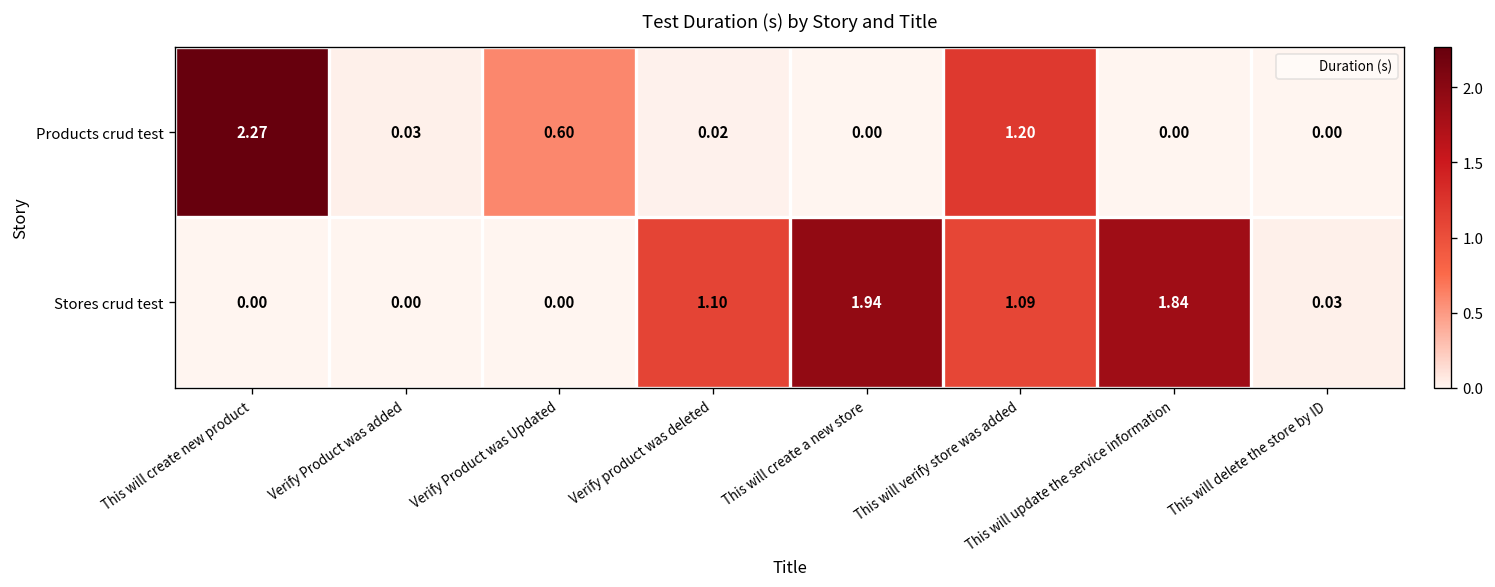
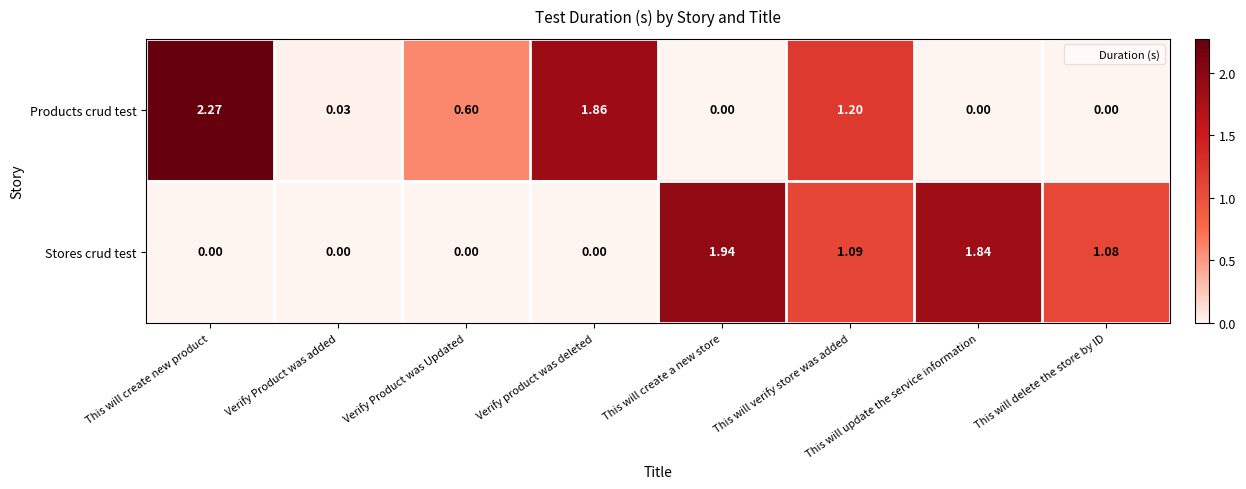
  {
    "Products crud test": {
      "This will create new product": 2.27,
      "Verify Product was added": 0.03,
      "Verify Product was Updated": 0.60,
-     "Verify product was deleted": 0.02,
+     "Verify product was deleted": 1.86,
      "This will create a new store": 0.00,
      "This will verify store was added": 1.20,
      "This will update the service information": 0.00,
      "This will delete the store by ID": 0.00
    },
    "Stores crud test": {
      "This will create new product": 0.00,
      "Verify Product was added": 0.00,
      "Verify Product was Updated": 0.00,
-     "Verify product was deleted": 1.10,
+     "Verify product was deleted": 0.00,
      "This will create a new store": 1.94,
      "This will verify store was added": 1.09,
      "This will update the service information": 1.84,
-     "This will delete the store by ID": 0.03
+     "This will delete the store by ID": 1.08
    }
  }
